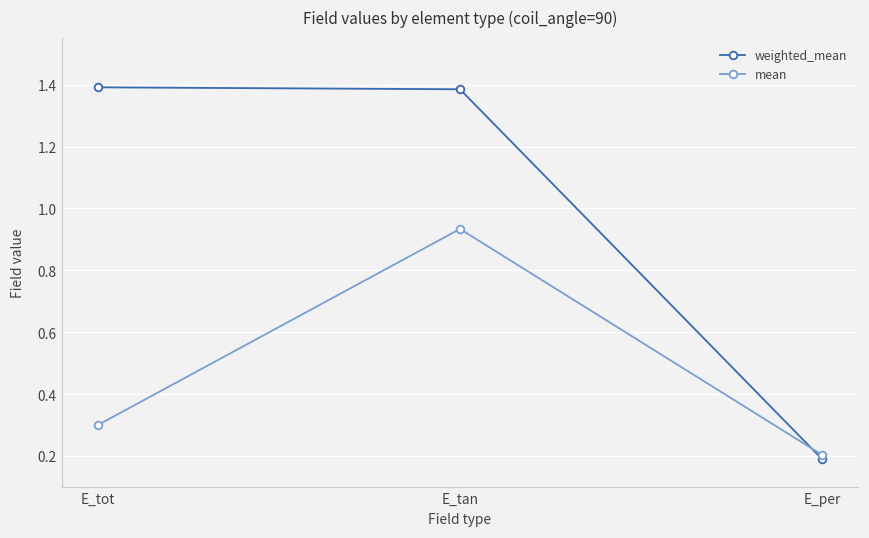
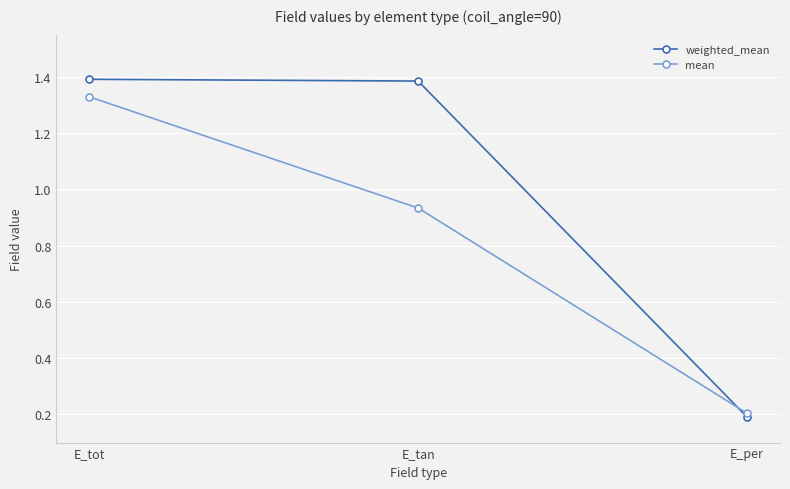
  {
    "weighted_mean": {
      "E_tot": 1.39,
      "E_tan": 1.38,
      "E_per": 0.19
    },
    "mean": {
-     "E_tot": 0.30,
+     "E_tot": 1.33,
      "E_tan": 0.93,
      "E_per": 0.20
    }
  }
